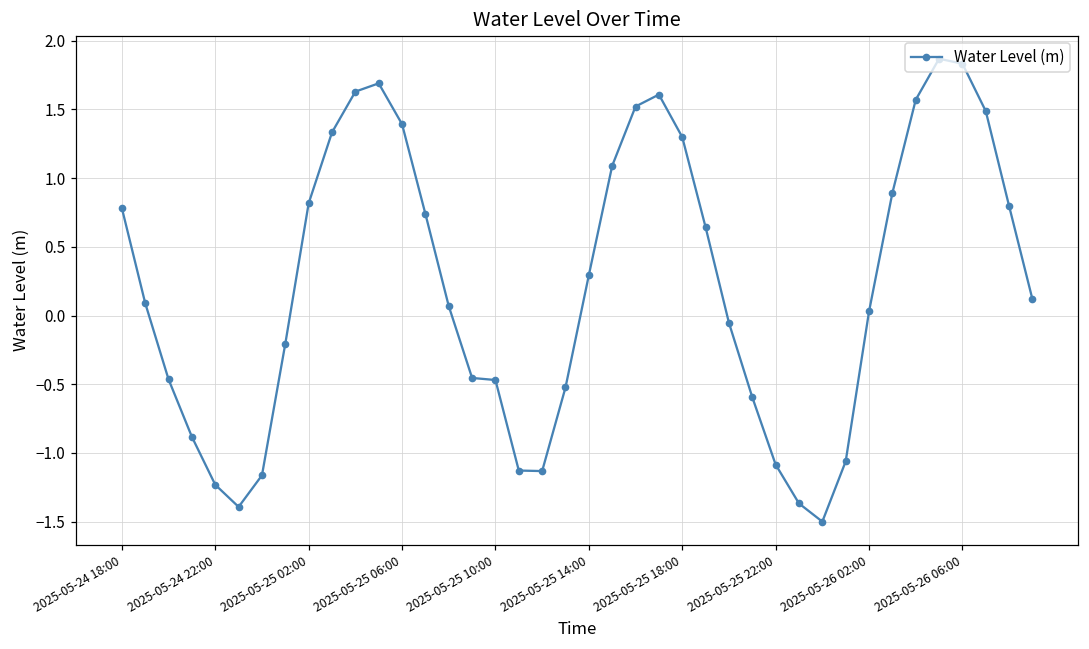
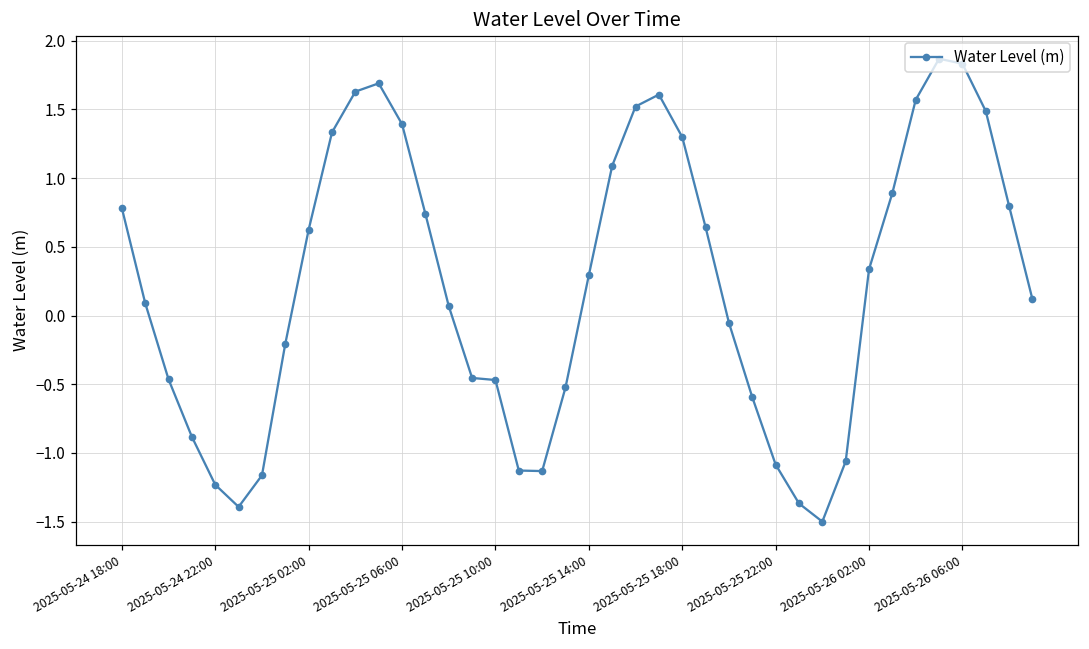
  {
    "2025-05-24 18:00": 0.78,
    "2025-05-24 22:00": -1.23,
-   "2025-05-25 02:00": 0.82,
+   "2025-05-25 02:00": 0.62,
    "2025-05-25 06:00": 1.39,
    "2025-05-25 10:00": -0.47,
    "2025-05-25 14:00": 0.29,
    "2025-05-25 18:00": 1.30,
    "2025-05-25 22:00": -1.08,
-   "2025-05-26 02:00": 0.03
+   "2025-05-26 02:00": 0.34
  }
